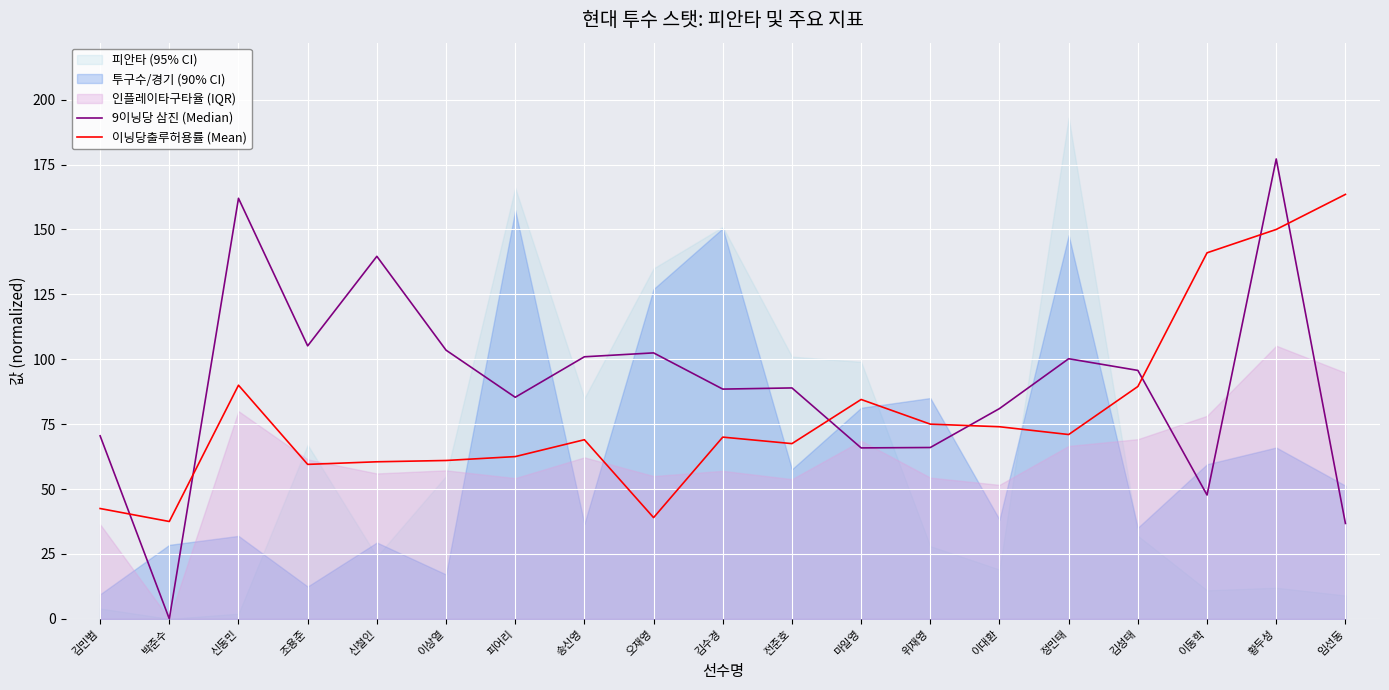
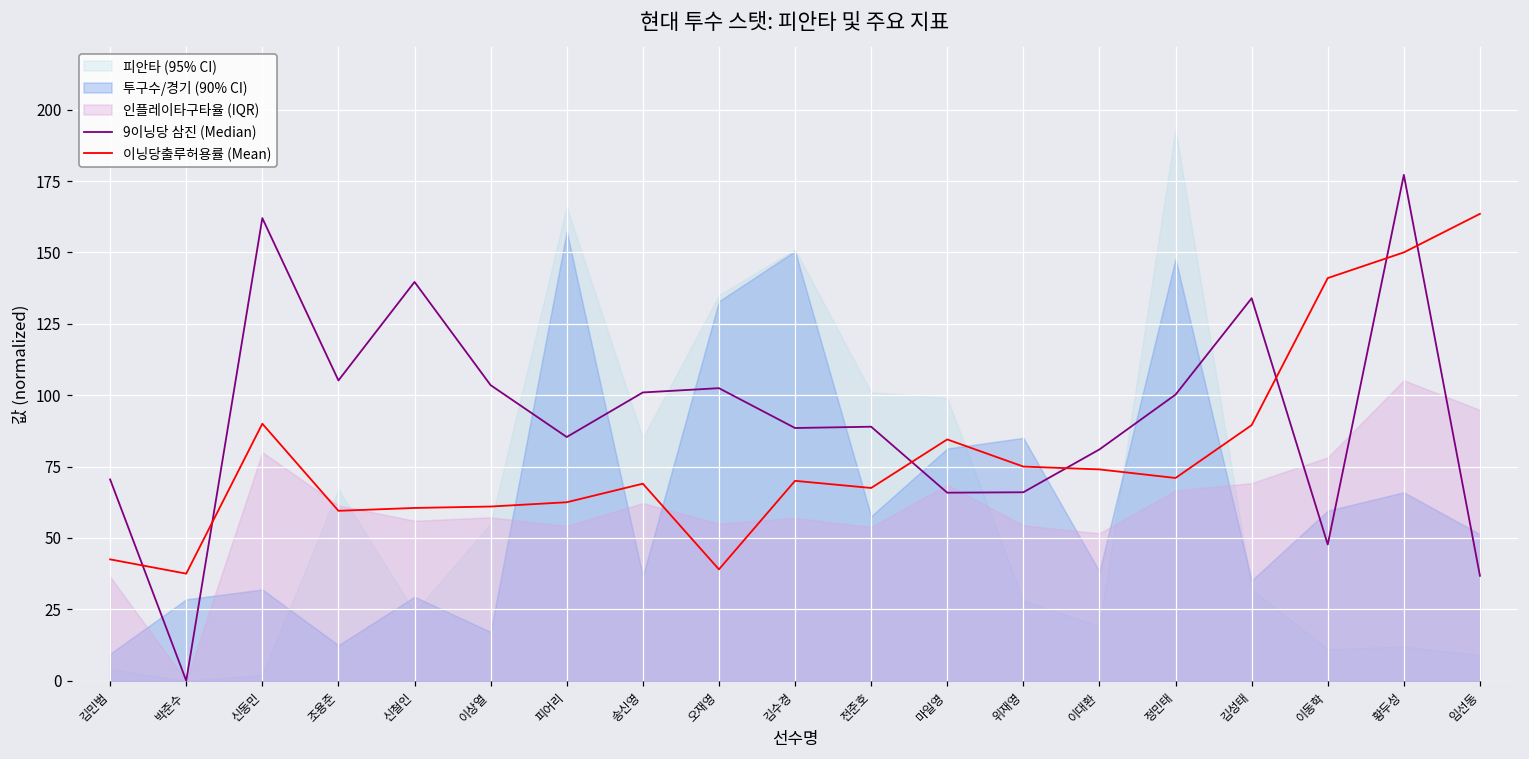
  {
    "9이닝당 삼진 (Median)": {
      "김민범": 71,
      "신동민": 162,
      "조용준": 105,
      "신철인": 140,
      "이상열": 104,
      "피어리": 85,
      "송신영": 101,
      "오재영": 102,
      "김수경": 89,
      "전준호": 89,
      "마일영": 66,
      "위재영": 66,
      "이대환": 81,
      "정민태": 100,
-     "김성태": 96,
+     "김성태": 134,
      "이동학": 48,
      "황두성": 177,
      "임선동": 37
    },
    "이닝당출루허용률 (Mean)": {
      "김민범": 43,
      "박준수": 38,
      "신동민": 90,
      "조용준": 60,
      "신철인": 61,
      "이상열": 61,
      "피어리": 63,
      "송신영": 69,
      "오재영": 39,
      "김수경": 70,
      "전준호": 68,
      "마일영": 85,
      "위재영": 75,
      "이대환": 74,
      "정민태": 71,
      "김성태": 90,
      "이동학": 141,
      "황두성": 150,
      "임선동": 164
    },
    "투구수/경기 (90% CI)": {
      "김민범": 9,
      "박준수": 29,
      "신동민": 32,
      "조용준": 12,
      "신철인": 29,
      "이상열": 17,
      "피어리": 157,
      "송신영": 37,
-     "오재영": 127,
+     "오재영": 133,
      "전준호": 58,
      "마일영": 81,
      "위재영": 85,
      "이대환": 38,
      "정민태": 148,
      "김성태": 35,
      "이동학": 60,
      "황두성": 66,
      "임선동": 51
    }
  }
